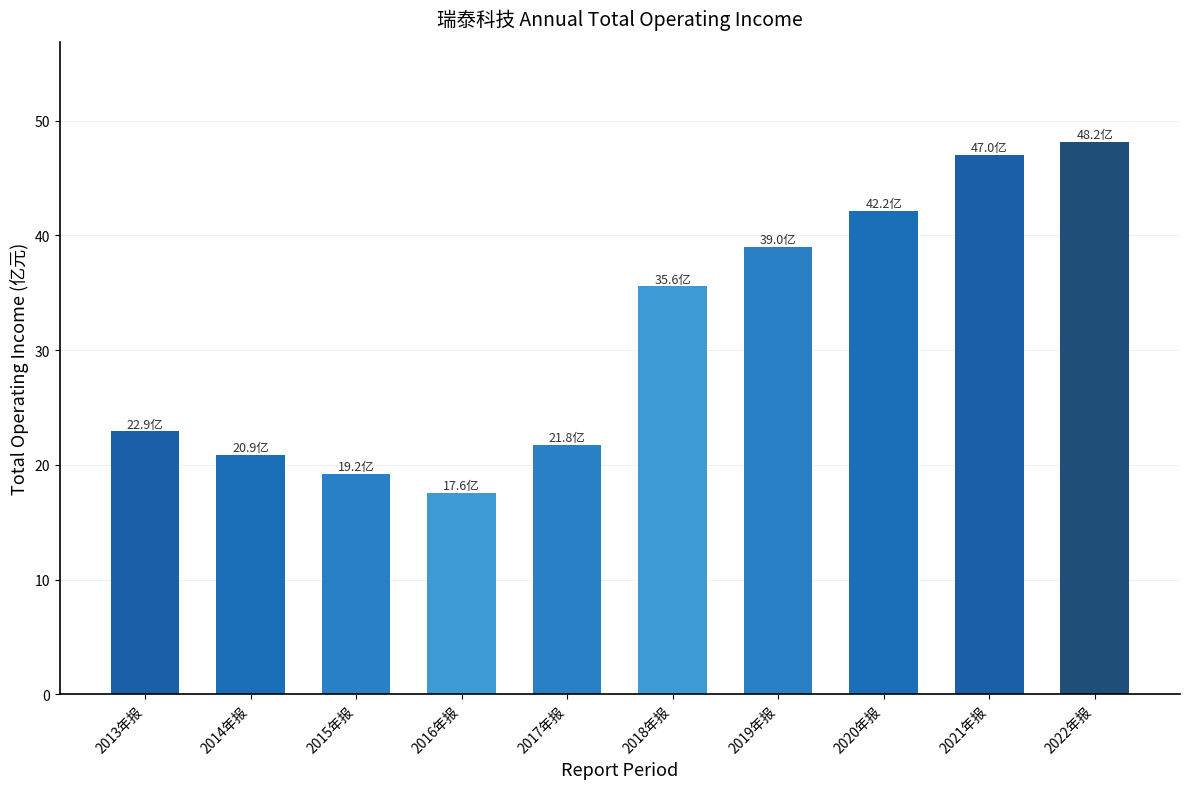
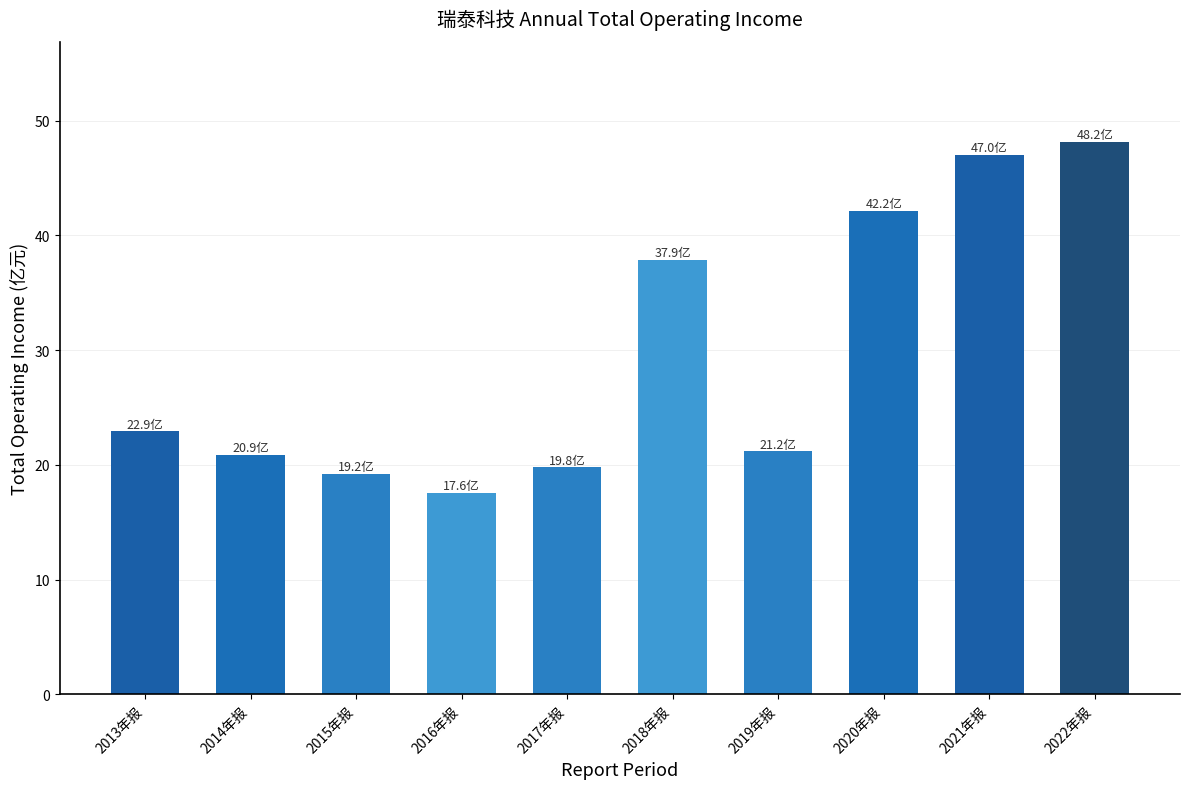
  {
    "2013年报": "22.9亿",
    "2014年报": "20.9亿",
    "2015年报": "19.2亿",
    "2016年报": "17.6亿",
-   "2017年报": "21.8亿",
-   "2018年报": "35.6亿",
-   "2019年报": "39.0亿",
+   "2017年报": "19.8亿",
+   "2018年报": "37.9亿",
+   "2019年报": "21.2亿",
    "2020年报": "42.2亿",
    "2021年报": "47.0亿",
    "2022年报": "48.2亿"
  }
